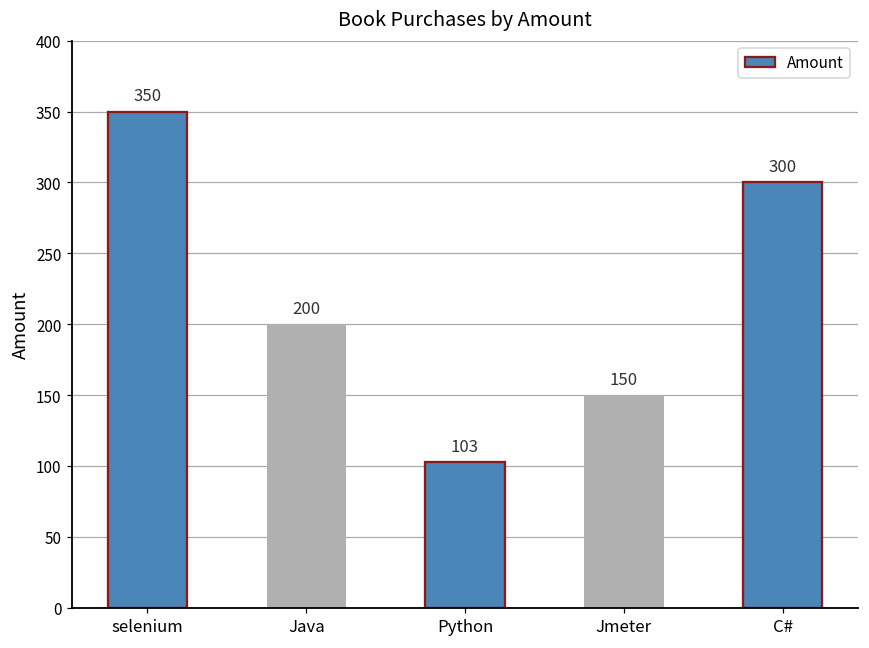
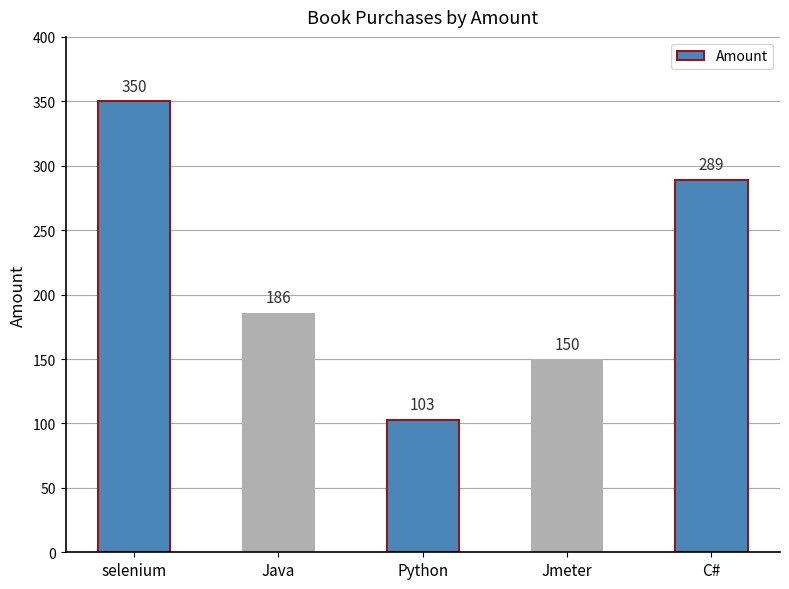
  {
    "selenium": 350,
-   "Java": 200,
+   "Java": 186,
    "Python": 103,
    "Jmeter": 150,
-   "C#": 300
+   "C#": 289
  }
